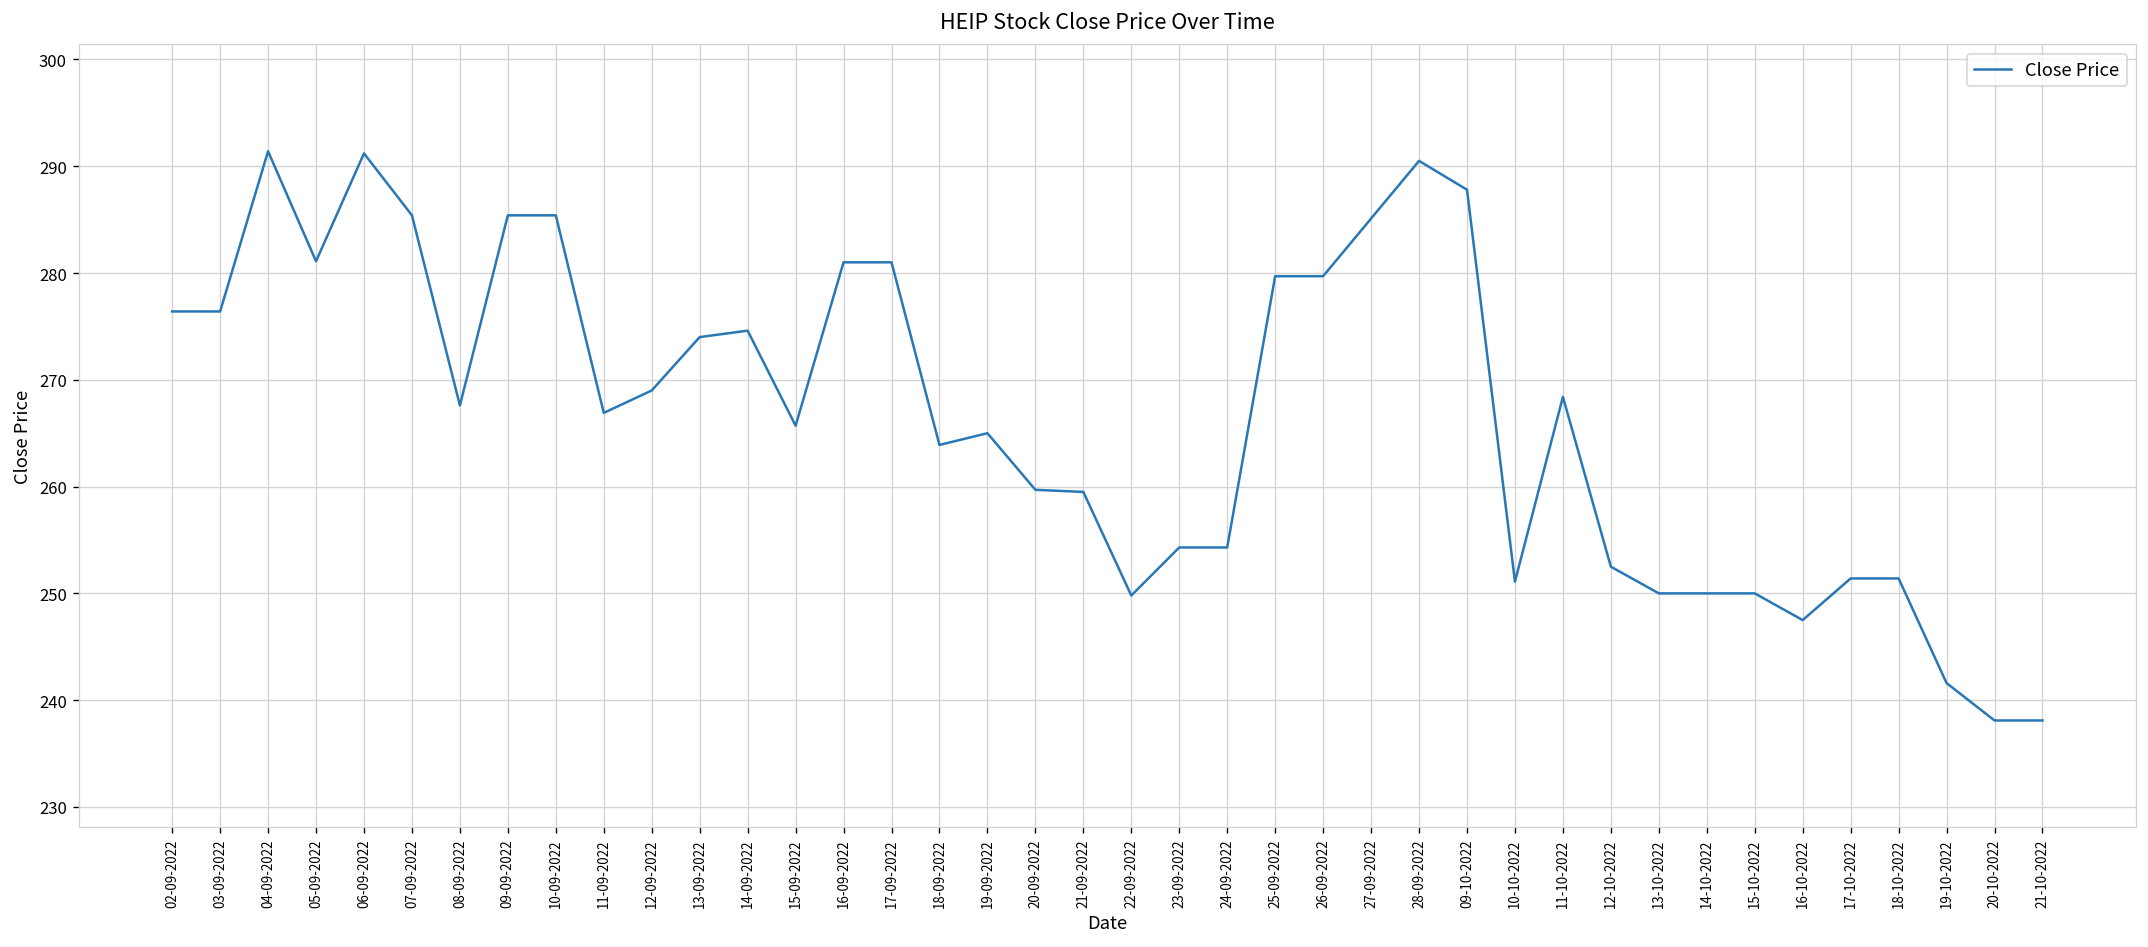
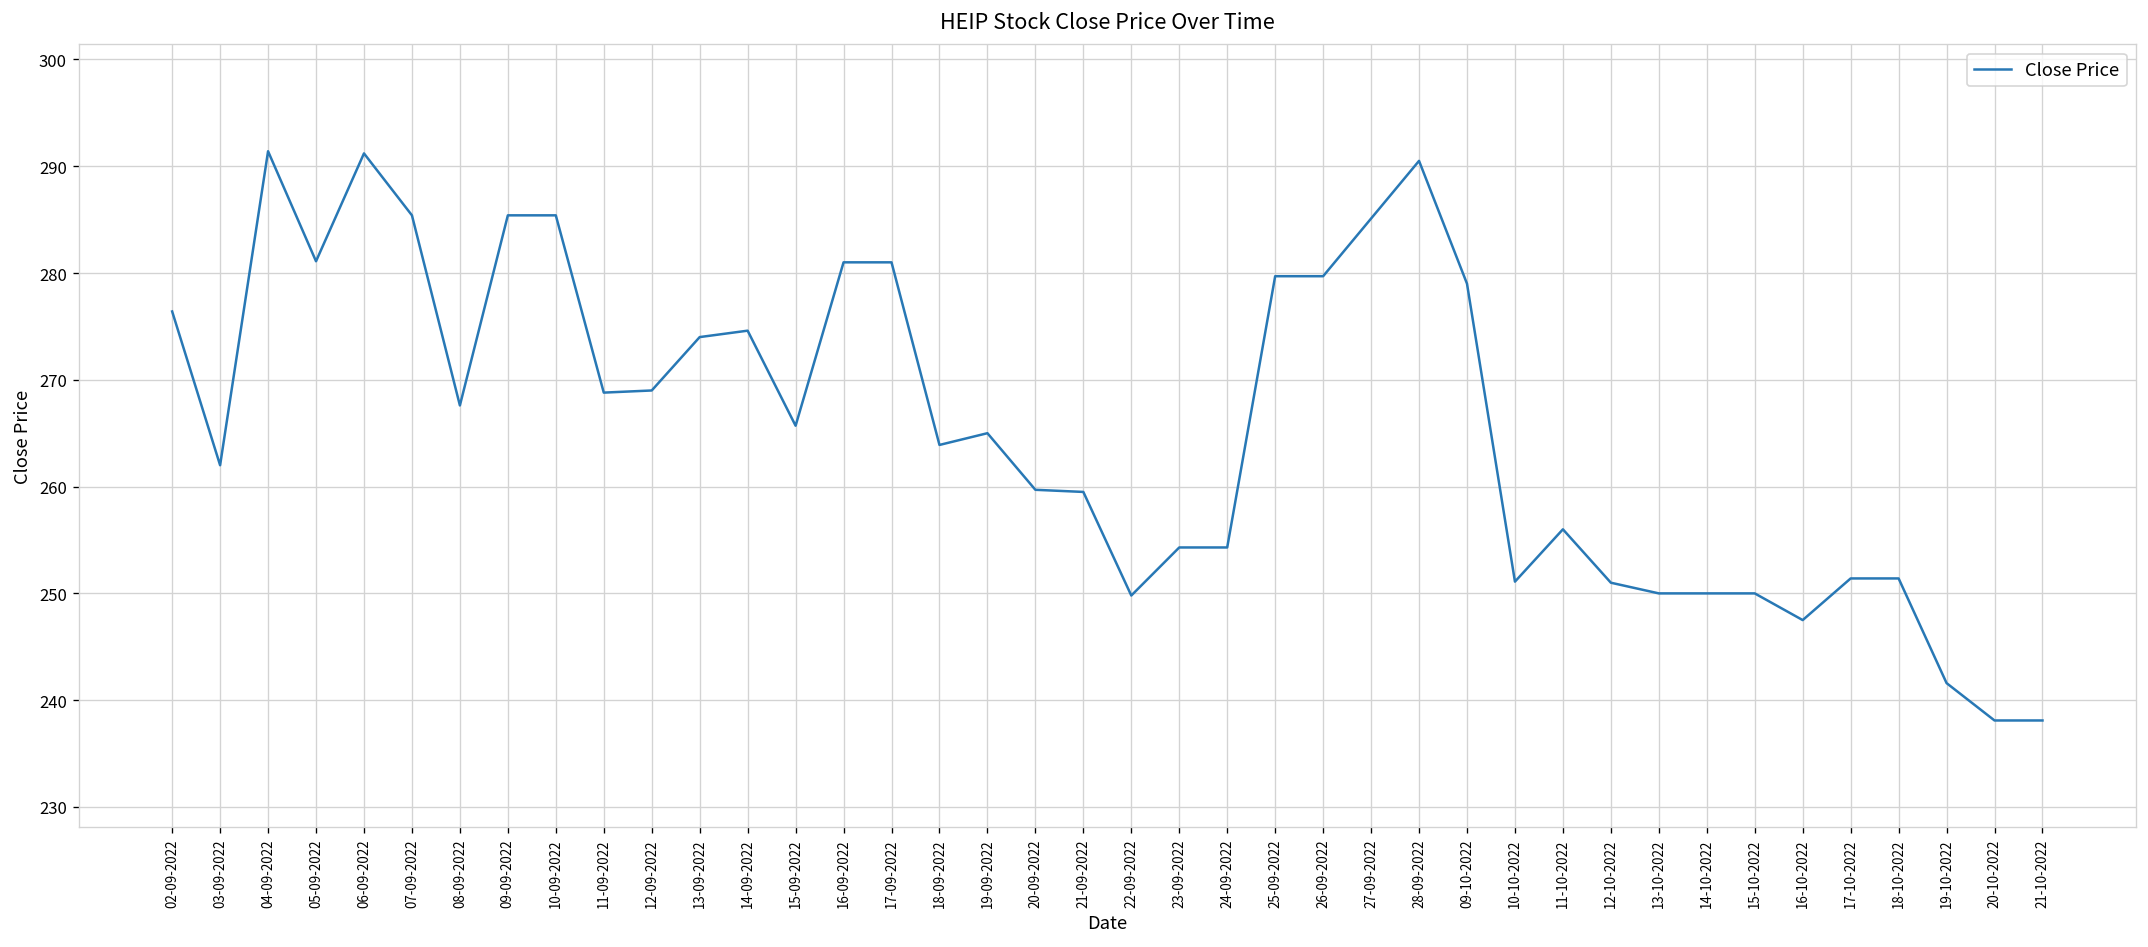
  {
    "02-09-2022": 276,
-   "03-09-2022": 276,
+   "03-09-2022": 262,
    "04-09-2022": 291,
    "05-09-2022": 281,
    "06-09-2022": 291,
    "07-09-2022": 285,
    "08-09-2022": 268,
    "09-09-2022": 285,
    "10-09-2022": 285,
-   "11-09-2022": 267,
+   "11-09-2022": 269,
    "12-09-2022": 269,
    "13-09-2022": 274,
    "14-09-2022": 275,
    "15-09-2022": 266,
    "16-09-2022": 281,
    "17-09-2022": 281,
    "18-09-2022": 264,
    "19-09-2022": 265,
    "20-09-2022": 260,
    "21-09-2022": 260,
    "22-09-2022": 250,
    "23-09-2022": 254,
    "24-09-2022": 254,
    "25-09-2022": 280,
    "26-09-2022": 280,
    "27-09-2022": 285,
    "28-09-2022": 291,
-   "09-10-2022": 288,
+   "09-10-2022": 279,
    "10-10-2022": 251,
-   "11-10-2022": 268,
-   "12-10-2022": 253,
+   "11-10-2022": 256,
+   "12-10-2022": 251,
    "13-10-2022": 250,
    "14-10-2022": 250,
    "15-10-2022": 250,
    "16-10-2022": 248,
    "17-10-2022": 251,
    "18-10-2022": 251,
    "19-10-2022": 242,
    "20-10-2022": 238,
    "21-10-2022": 238
  }
